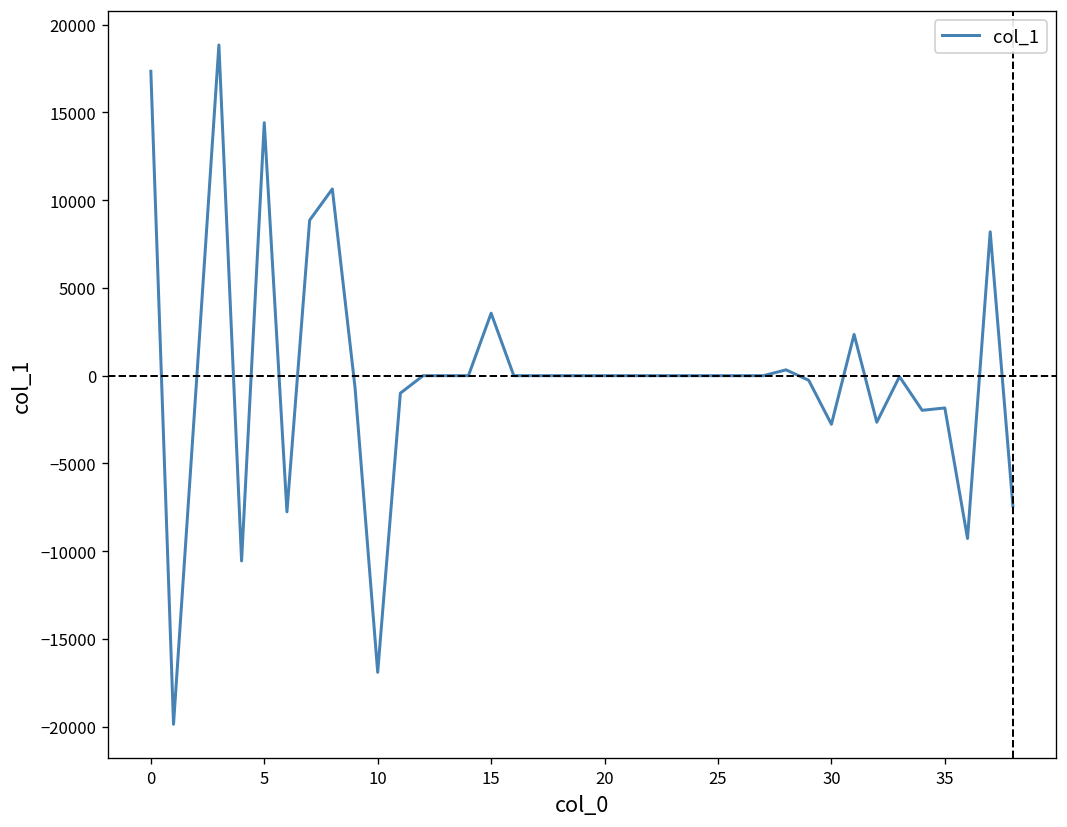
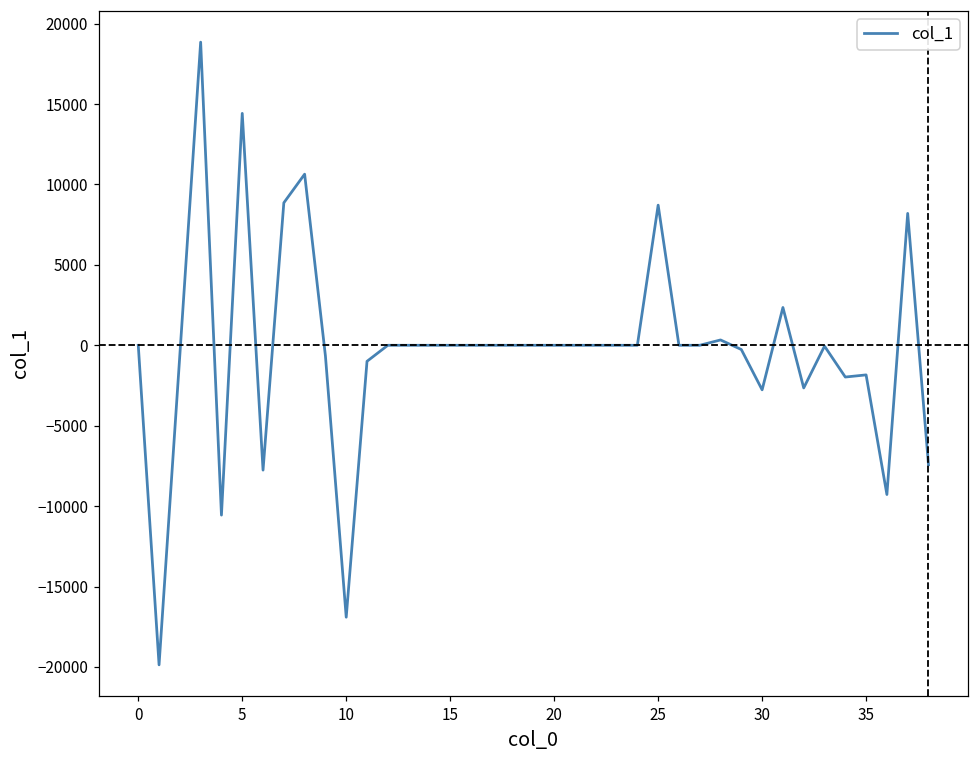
  {
-   "0": 17300,
+   "0": 0,
    "5": 14400,
    "10": -16900,
-   "15": 3600,
+   "15": 0,
    "20": 0,
-   "25": 0,
+   "25": 8700,
    "30": -2800,
    "35": -1800
  }
